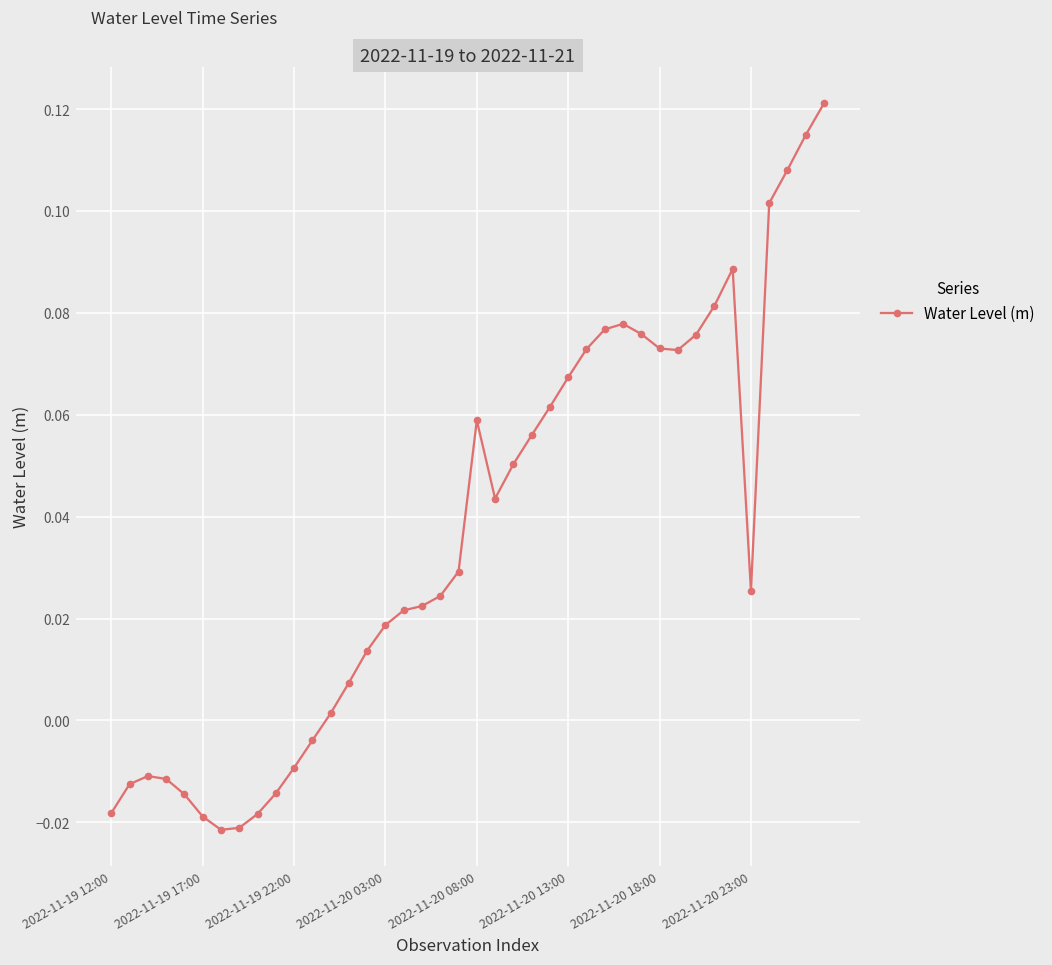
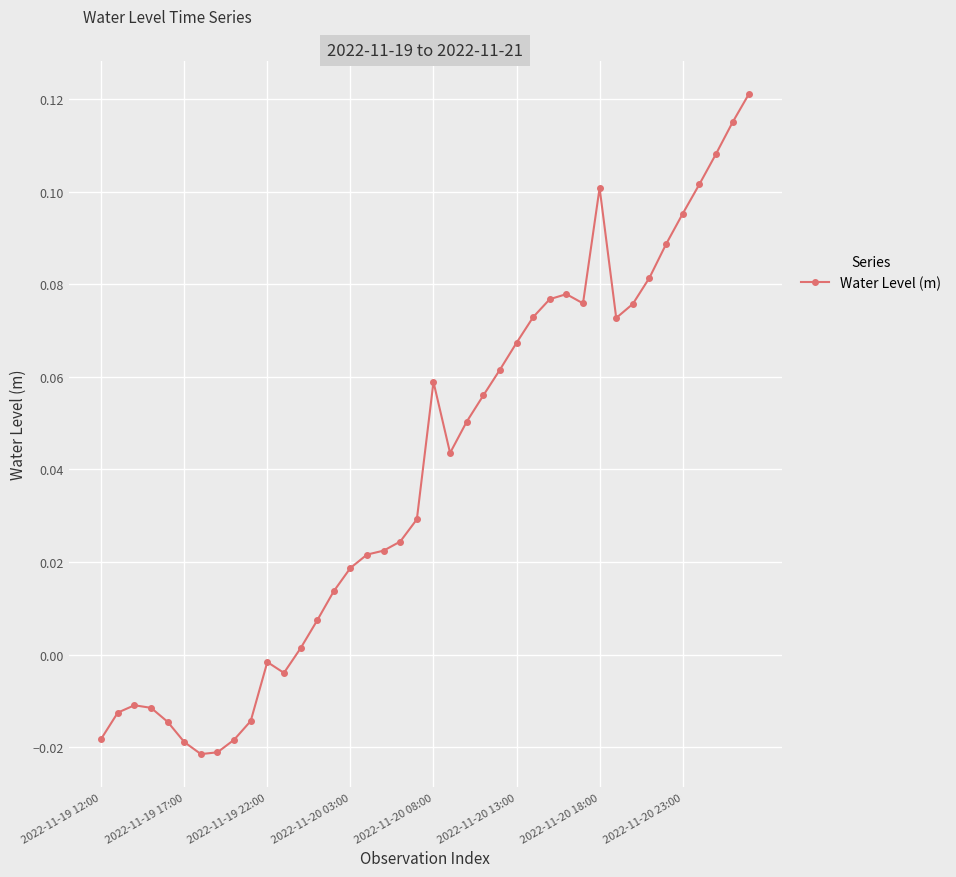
  {
    "2022-11-19 12:00": -0.018,
    "2022-11-19 17:00": -0.019,
-   "2022-11-19 22:00": -0.009,
+   "2022-11-19 22:00": -0.002,
    "2022-11-20 03:00": 0.019,
    "2022-11-20 08:00": 0.059,
    "2022-11-20 13:00": 0.067,
-   "2022-11-20 18:00": 0.073,
-   "2022-11-20 23:00": 0.025
+   "2022-11-20 18:00": 0.101,
+   "2022-11-20 23:00": 0.095
  }
